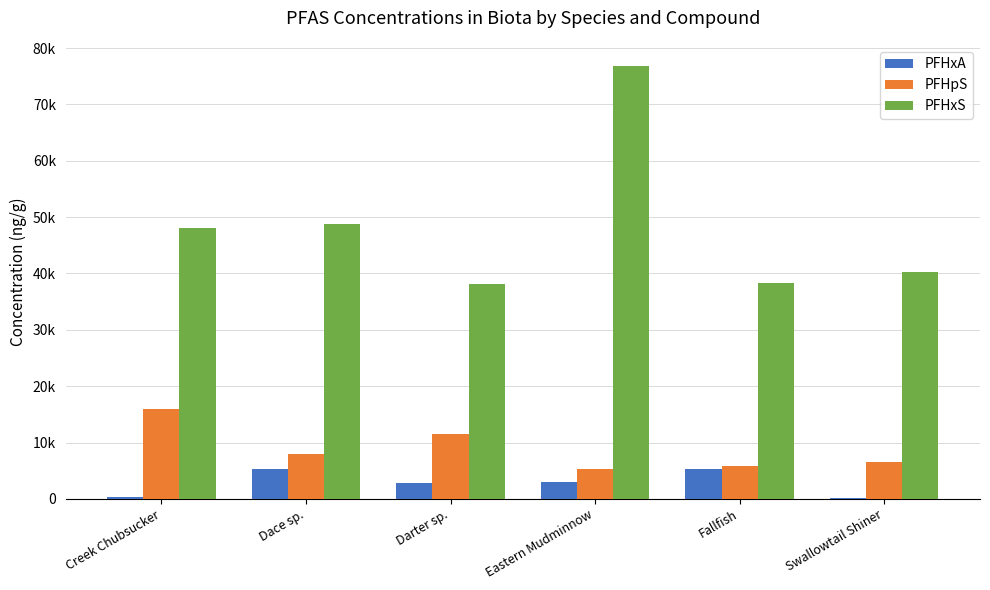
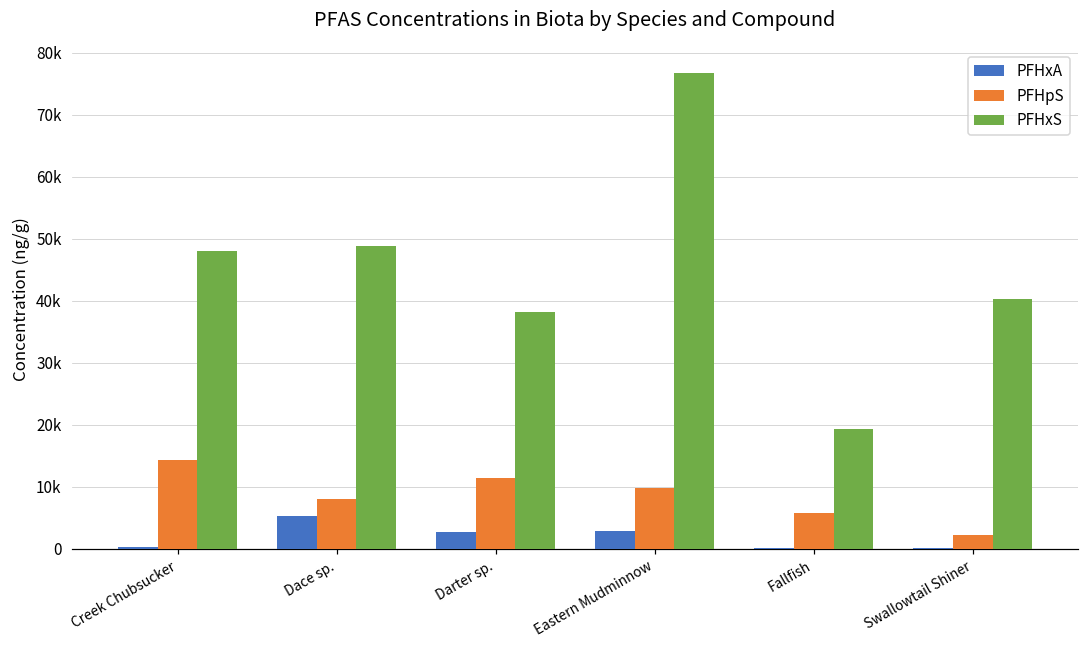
  {
    "PFHxA": {
      "Dace sp.": 5000,
      "Darter sp.": 3000,
      "Eastern Mudminnow": 3000,
-     "Fallfish": 5000
+     "Fallfish": 0
    },
    "PFHpS": {
-     "Creek Chubsucker": 16000,
+     "Creek Chubsucker": 14000,
      "Dace sp.": 8000,
      "Darter sp.": 11000,
-     "Eastern Mudminnow": 5000,
+     "Eastern Mudminnow": 10000,
      "Fallfish": 6000,
-     "Swallowtail Shiner": 6000
+     "Swallowtail Shiner": 2000
    },
    "PFHxS": {
      "Creek Chubsucker": 48000,
      "Dace sp.": 49000,
      "Darter sp.": 38000,
      "Eastern Mudminnow": 77000,
-     "Fallfish": 38000,
+     "Fallfish": 19000,
      "Swallowtail Shiner": 40000
    }
  }
